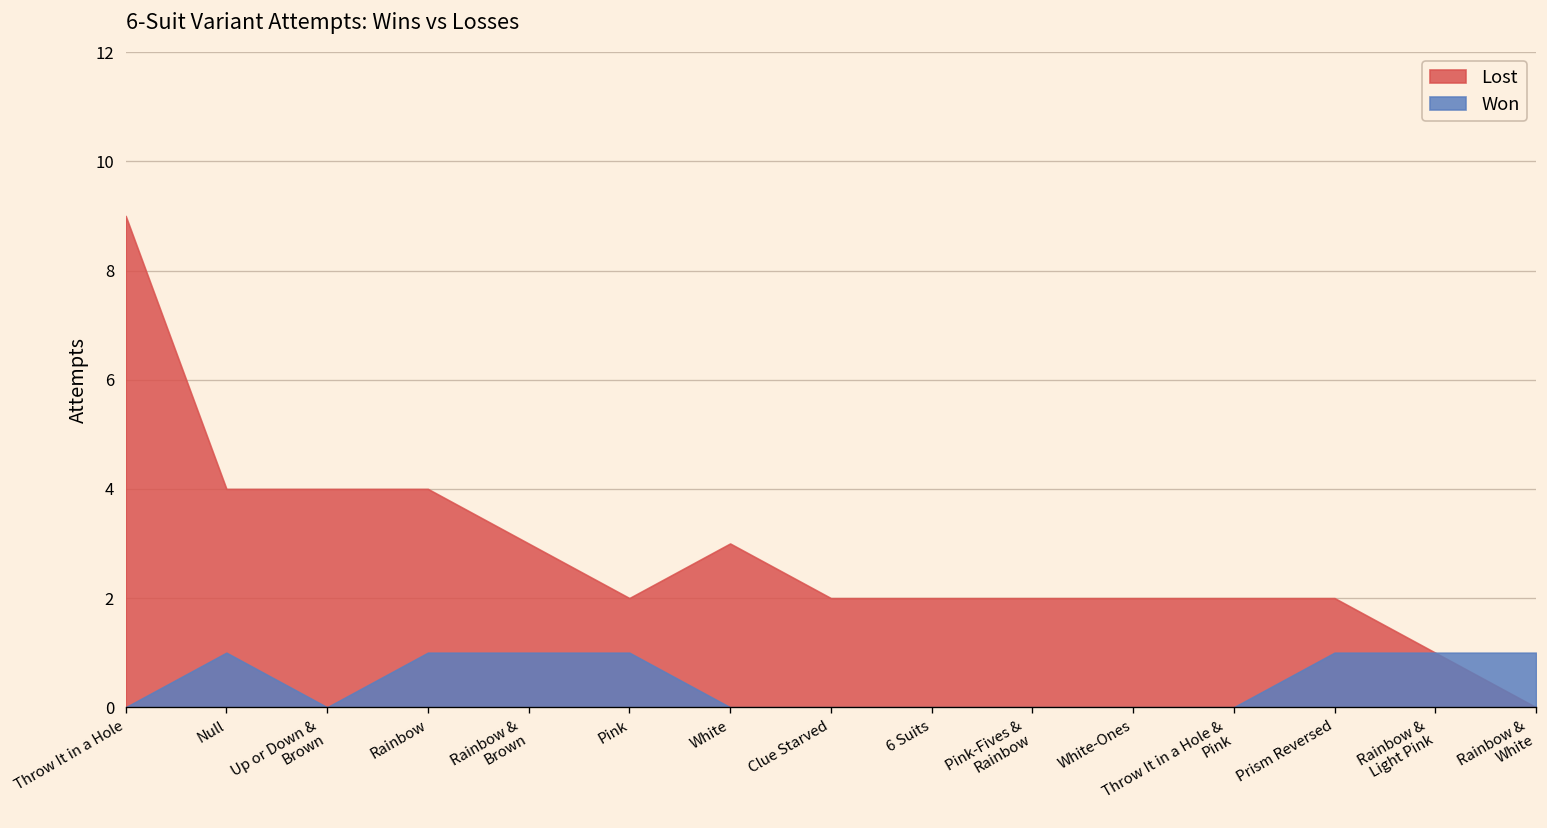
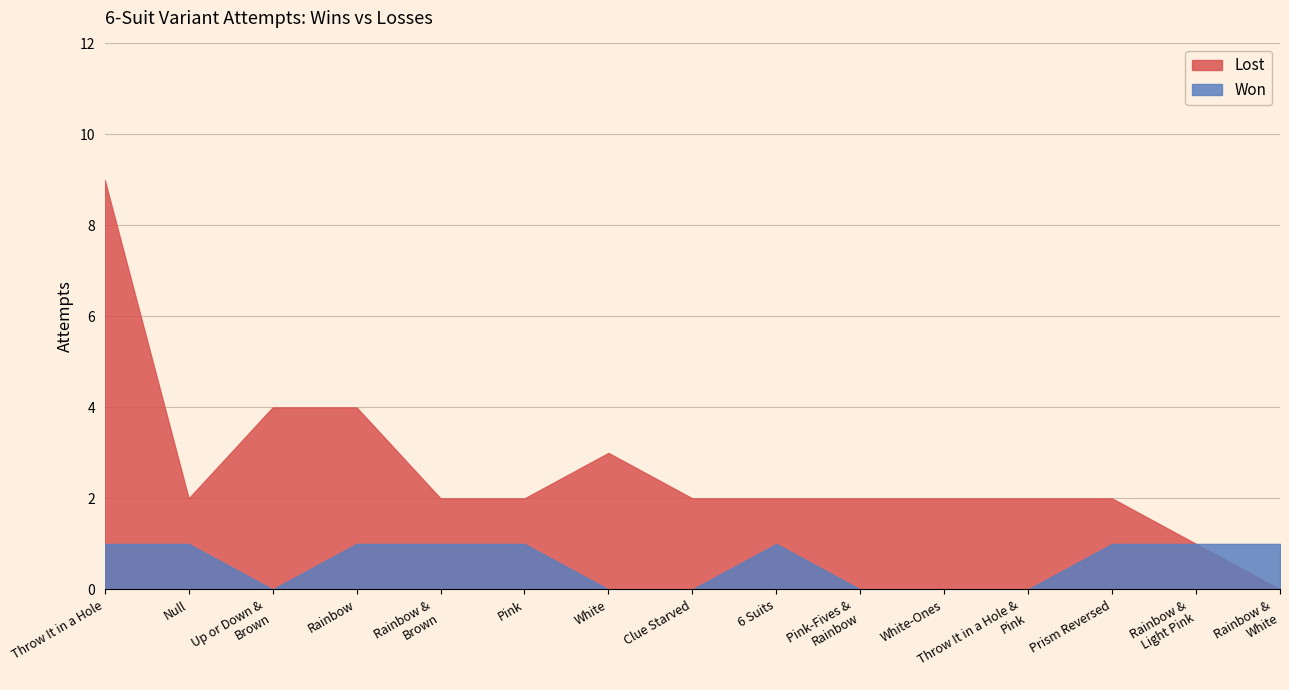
  {
    "Lost": {
      "Throw It in a Hole": 9,
-     "Null": 4,
+     "Null": 2,
      "Up or Down & Brown": 4,
      "Rainbow": 4,
-     "Rainbow & Brown": 3,
+     "Rainbow & Brown": 2,
      "Pink": 2,
      "White": 3,
      "Clue Starved": 2,
      "6 Suits": 2,
      "Pink-Fives & Rainbow": 2,
      "White-Ones": 2,
      "Throw It in a Hole & Pink": 2,
      "Prism Reversed": 2,
      "Rainbow & White": 0
    },
    "Won": {
-     "Throw It in a Hole": 0,
+     "Throw It in a Hole": 1,
      "Null": 1,
      "Up or Down & Brown": 0,
      "Rainbow": 1,
      "Rainbow & Brown": 1,
      "Pink": 1,
      "White": 0,
      "Clue Starved": 0,
-     "6 Suits": 0,
+     "6 Suits": 1,
      "Pink-Fives & Rainbow": 0,
      "White-Ones": 0,
      "Throw It in a Hole & Pink": 0,
      "Prism Reversed": 1,
      "Rainbow & White": 1
    }
  }
